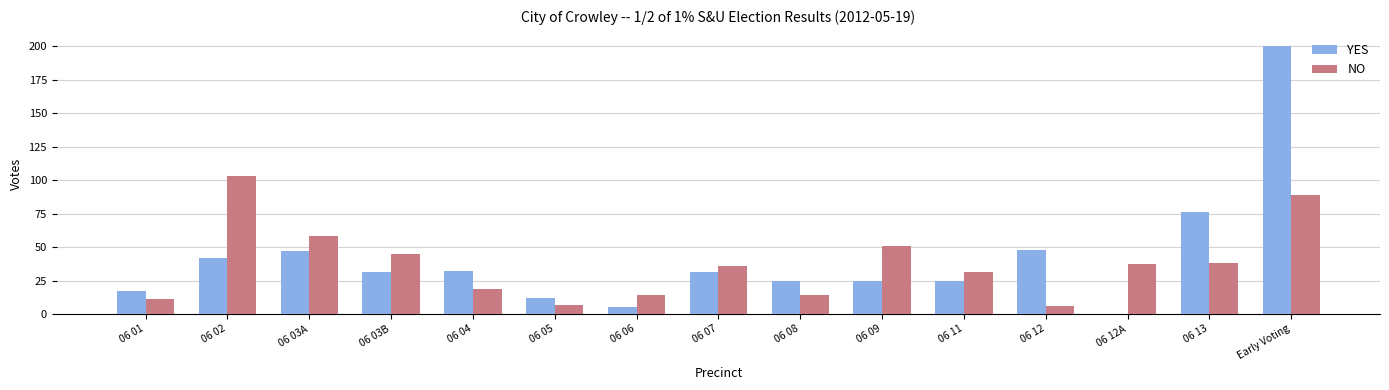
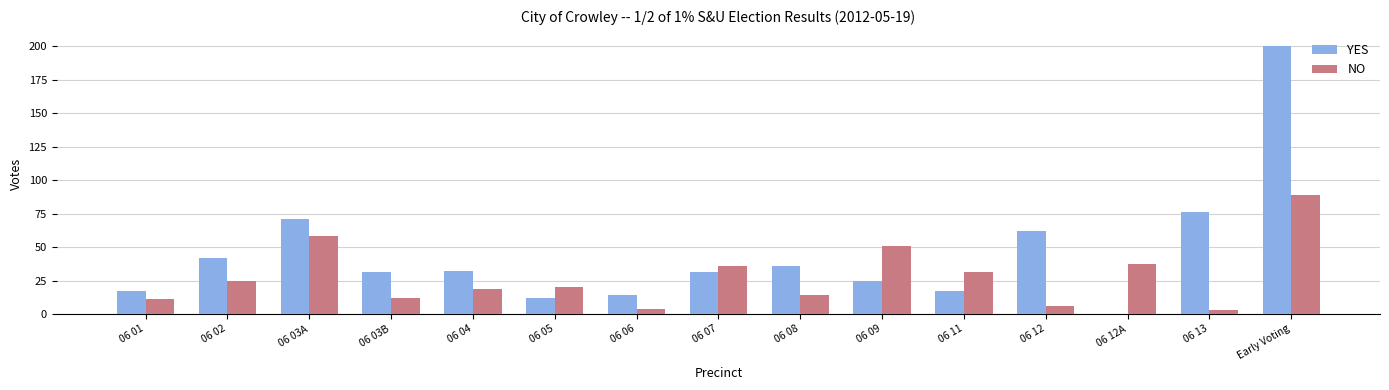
  {
    "YES": {
      "06 01": 17,
      "06 02": 42,
-     "06 03A": 47,
+     "06 03A": 71,
      "06 03B": 31,
      "06 04": 32,
      "06 05": 12,
-     "06 06": 5,
+     "06 06": 14,
      "06 07": 31,
-     "06 08": 25,
+     "06 08": 36,
      "06 09": 25,
-     "06 11": 25,
-     "06 12": 48,
+     "06 11": 17,
+     "06 12": 62,
      "06 12A": 0,
      "06 13": 76,
      "Early Voting": 200
    },
    "NO": {
      "06 01": 11,
-     "06 02": 103,
+     "06 02": 25,
      "06 03A": 58,
-     "06 03B": 45,
+     "06 03B": 12,
      "06 04": 19,
-     "06 05": 7,
-     "06 06": 14,
+     "06 05": 20,
+     "06 06": 4,
      "06 07": 36,
      "06 08": 14,
      "06 09": 51,
      "06 11": 31,
      "06 12": 6,
      "06 12A": 37,
-     "06 13": 38,
+     "06 13": 3,
      "Early Voting": 89
    }
  }
